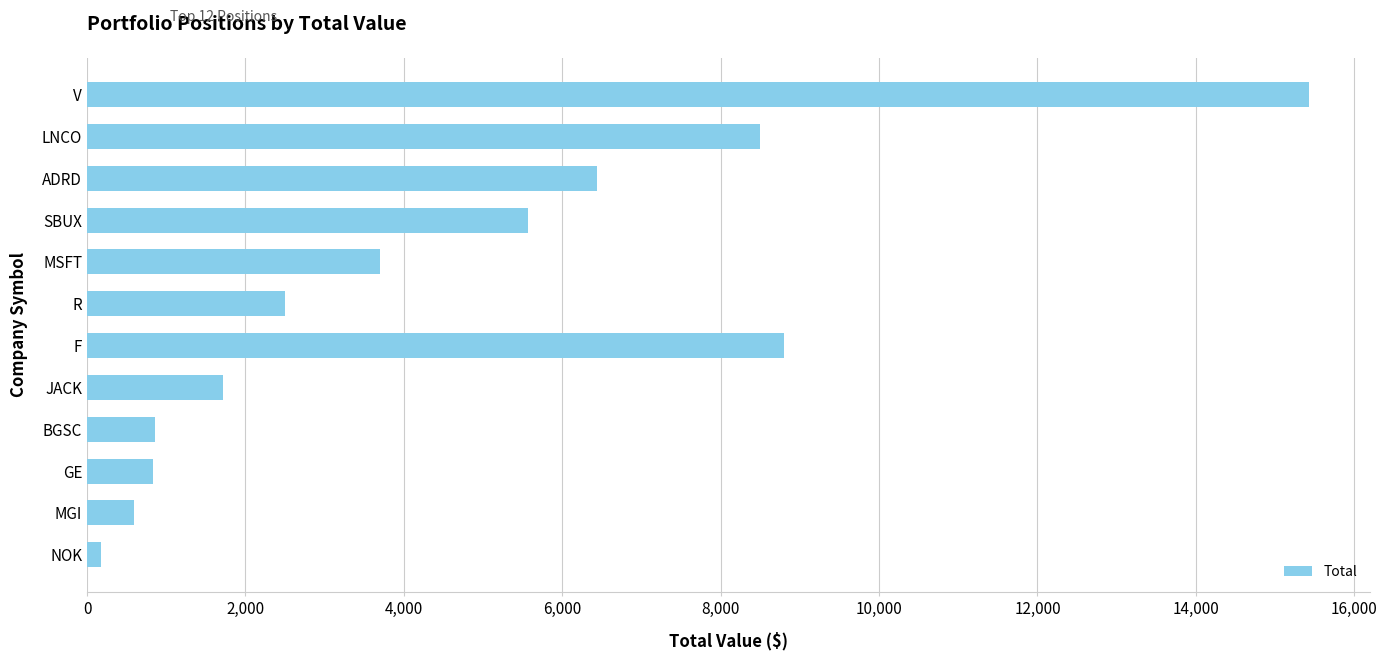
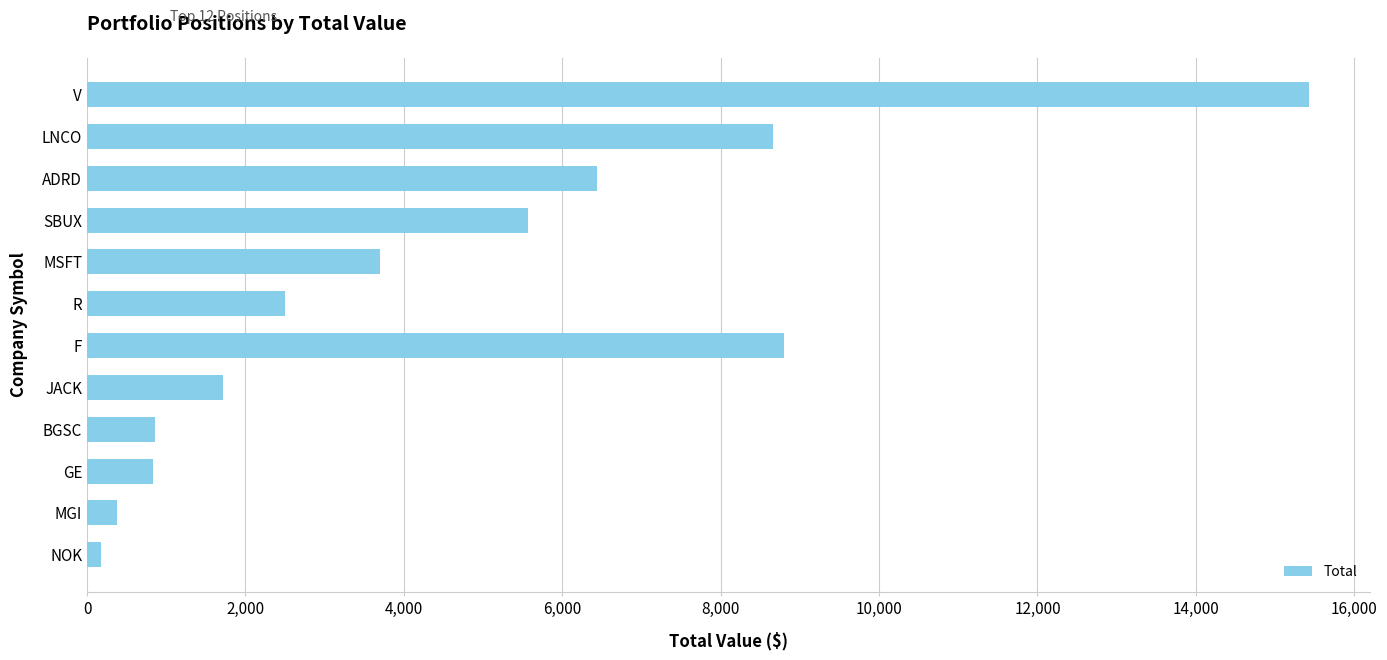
  {
    "V": "15,400",
-   "LNCO": "8,500",
+   "LNCO": "8,700",
    "ADRD": "6,400",
    "SBUX": "5,600",
    "MSFT": "3,700",
    "R": "2,500",
    "F": "8,800",
    "JACK": "1,700",
    "BGSC": "900",
    "GE": "800",
-   "MGI": "600",
+   "MGI": "400",
    "NOK": "200"
  }
